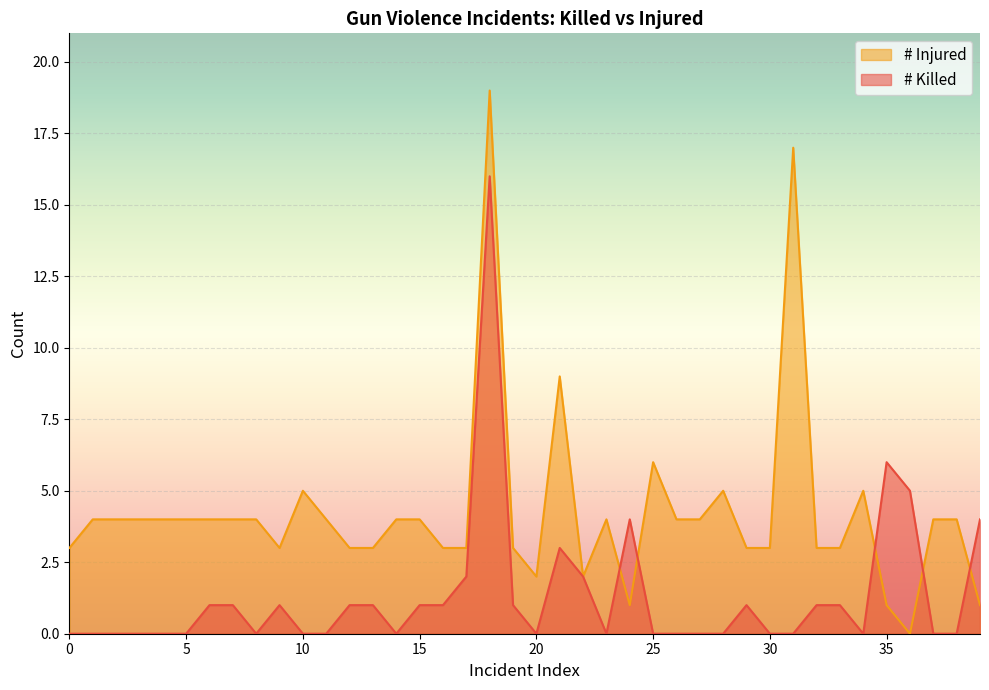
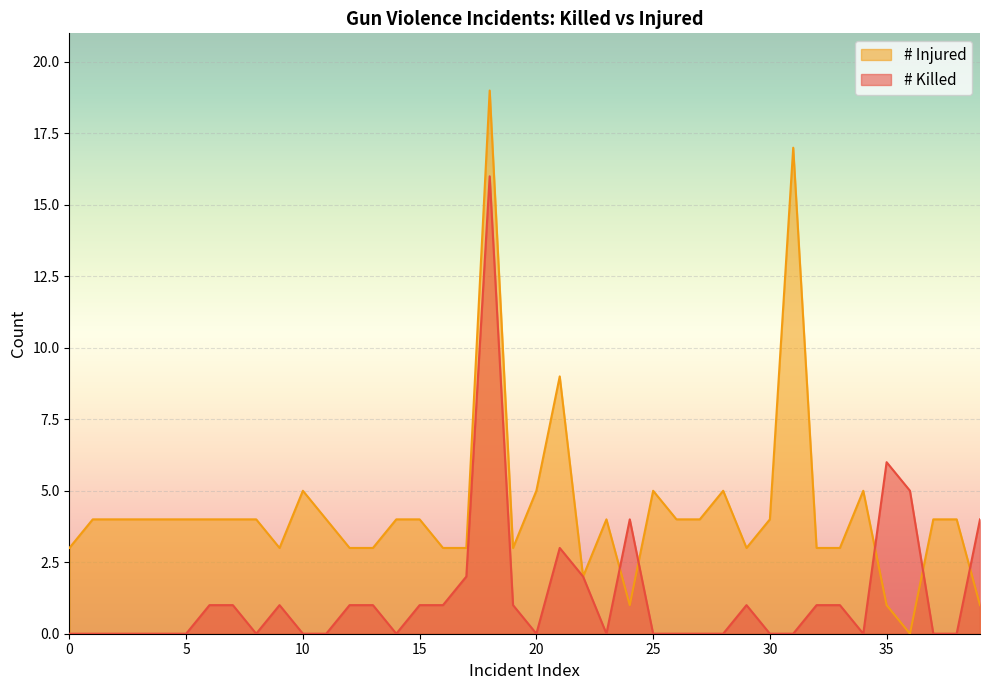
  {
    "# Injured": {
      "0": 3,
      "5": 4,
      "10": 5,
      "15": 4,
-     "20": 2,
-     "25": 6,
-     "30": 3,
+     "20": 5,
+     "25": 5,
+     "30": 4,
      "35": 1
    },
    "# Killed": {
      "0": 0,
      "5": 0,
      "10": 0,
      "15": 1,
      "20": 0,
      "25": 0,
      "30": 0,
      "35": 6
    }
  }
